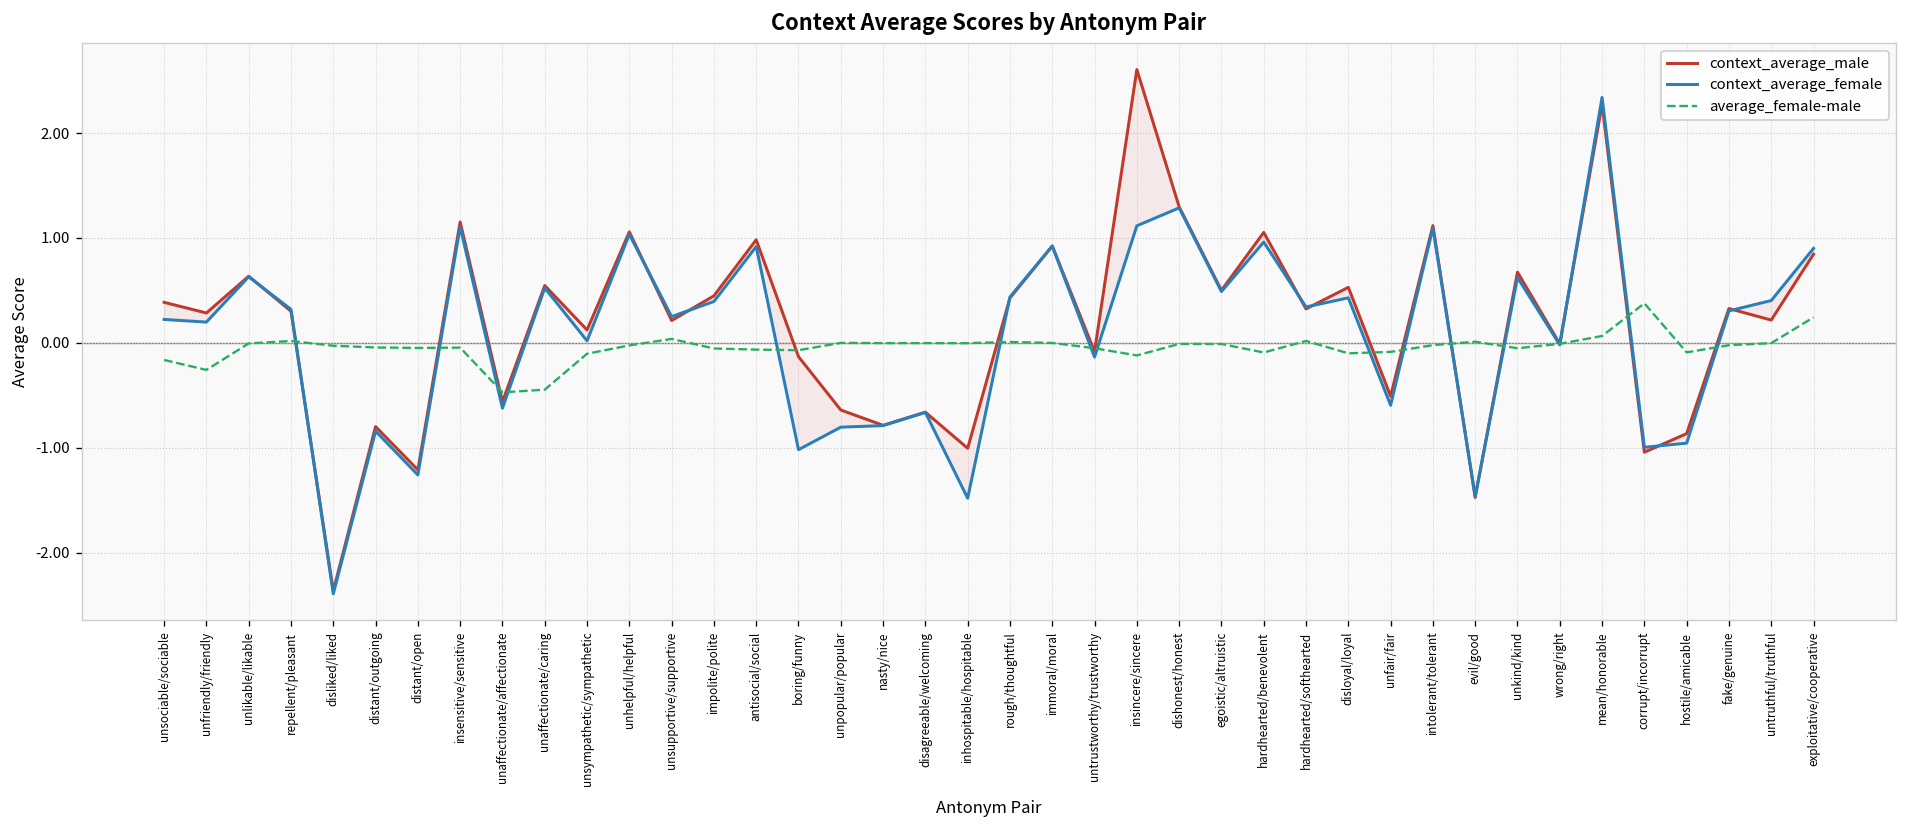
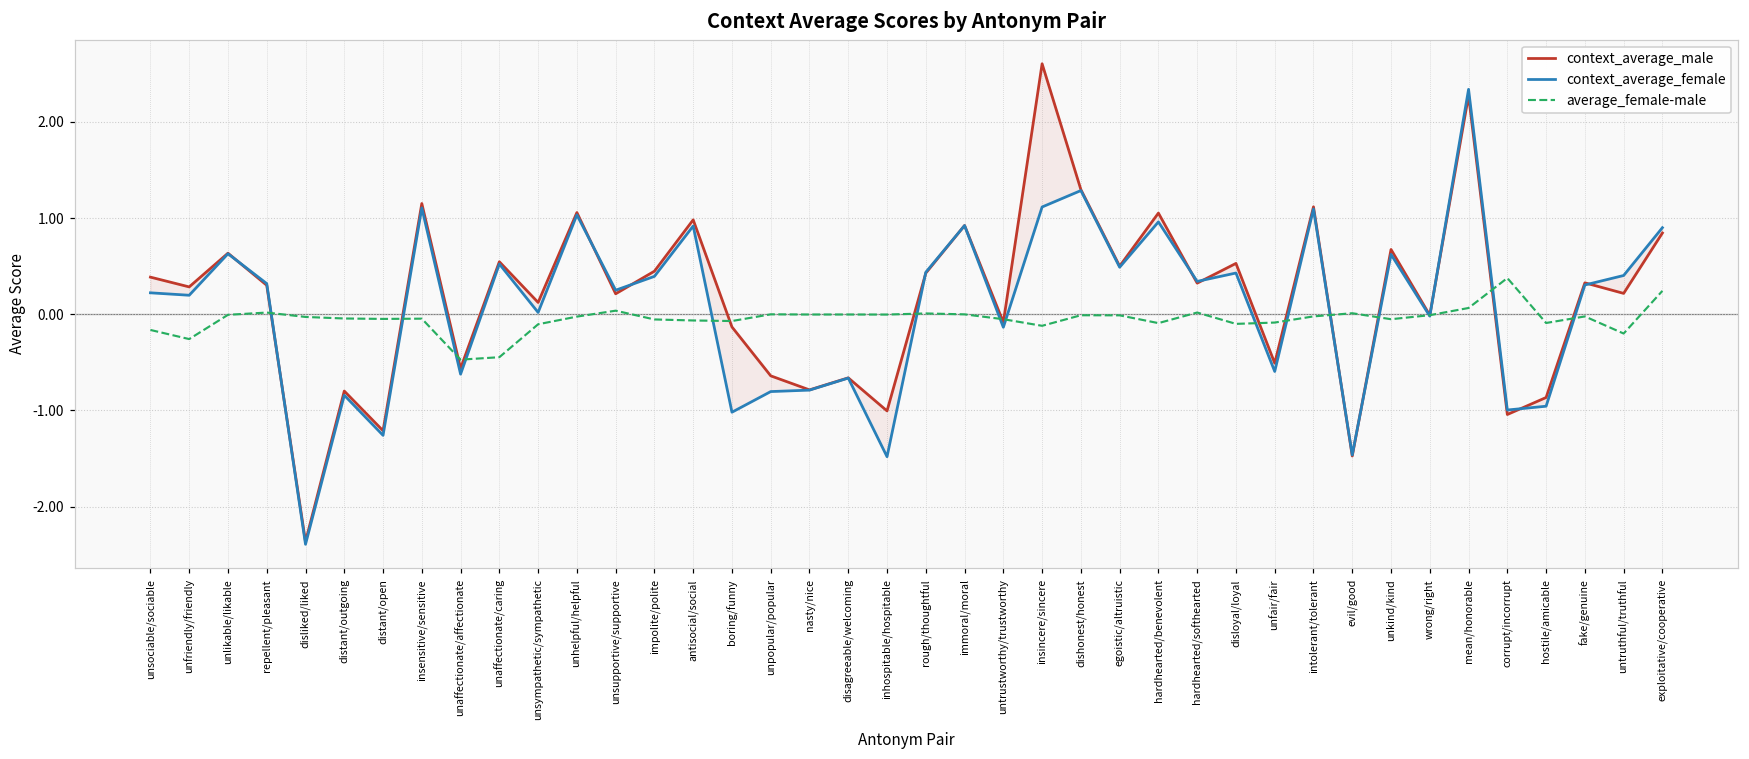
  {
    "context_average_female": {
      "unsociable/sociable": 0.2,
      "unfriendly/friendly": 0.2,
      "distant/outgoing": -0.8,
      "distant/open": -1.3,
      "insensitive/sensitive": 1.1,
      "unaffectionate/affectionate": -0.6,
      "unsympathetic/sympathetic": 0.0,
      "impolite/polite": 0.4,
      "antisocial/social": 0.9,
      "boring/funny": -1.0,
      "unpopular/popular": -0.8,
      "inhospitable/hospitable": -1.5,
      "untrustworthy/trustworthy": -0.1,
      "insincere/sincere": 1.1,
      "hardhearted/benevolent": 1.0,
      "disloyal/loyal": 0.4,
      "unfair/fair": -0.6,
      "unkind/kind": 0.6,
      "hostile/amicable": -1.0
    },
    "average_female-male": {
      "unsociable/sociable": -0.2,
      "unfriendly/friendly": -0.3,
      "unlikable/likable": 0.0,
      "repellent/pleasant": 0.0,
      "disliked/liked": 0.0,
      "distant/outgoing": 0.0,
      "distant/open": 0.0,
      "insensitive/sensitive": 0.0,
      "unaffectionate/affectionate": -0.5,
      "unaffectionate/caring": -0.4,
      "unsympathetic/sympathetic": -0.1,
      "unhelpful/helpful": 0.0,
      "unsupportive/supportive": 0.0,
      "impolite/polite": -0.1,
      "antisocial/social": -0.1,
      "boring/funny": -0.1,
      "unpopular/popular": 0.0,
      "nasty/nice": 0.0,
      "disagreeable/welcoming": 0.0,
      "inhospitable/hospitable": 0.0,
      "rough/thoughtful": 0.0,
      "immoral/moral": 0.0,
      "untrustworthy/trustworthy": -0.1,
      "insincere/sincere": -0.1,
      "dishonest/honest": 0.0,
      "egoistic/altruistic": 0.0,
      "hardhearted/benevolent": -0.1,
      "hardhearted/softhearted": 0.0,
      "disloyal/loyal": -0.1,
      "unfair/fair": -0.1,
      "intolerant/tolerant": 0.0,
      "evil/good": 0.0,
      "unkind/kind": -0.1,
      "mean/honorable": 0.1,
      "corrupt/incorrupt": 0.4,
      "hostile/amicable": -0.1,
      "fake/genuine": 0.0,
-     "untruthful/truthful": 0.0,
+     "untruthful/truthful": -0.2,
      "exploitative/cooperative": 0.2
    }
  }
